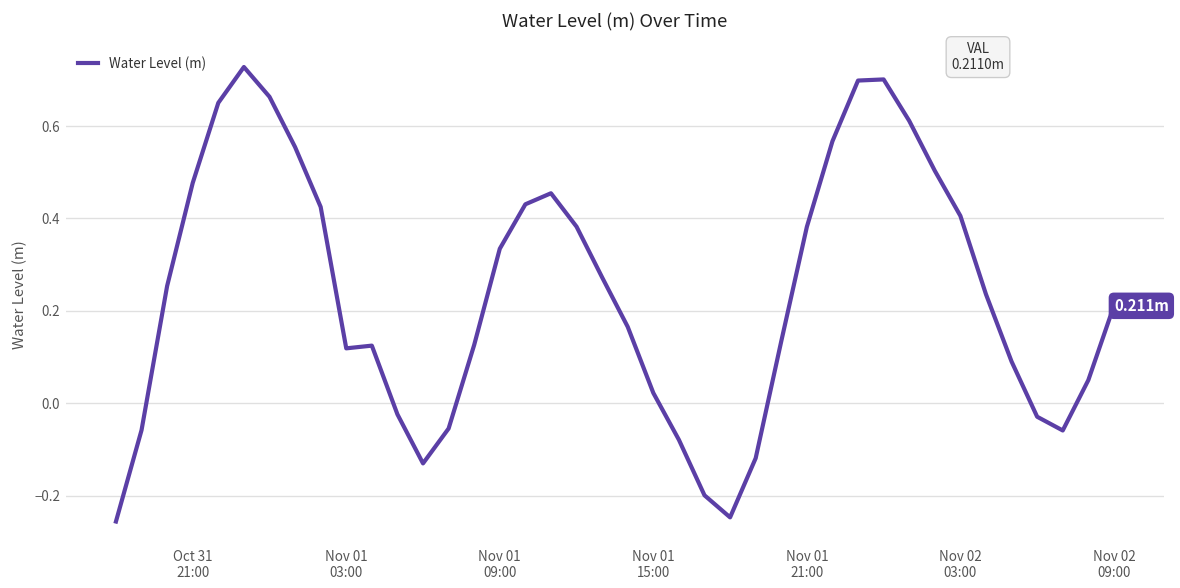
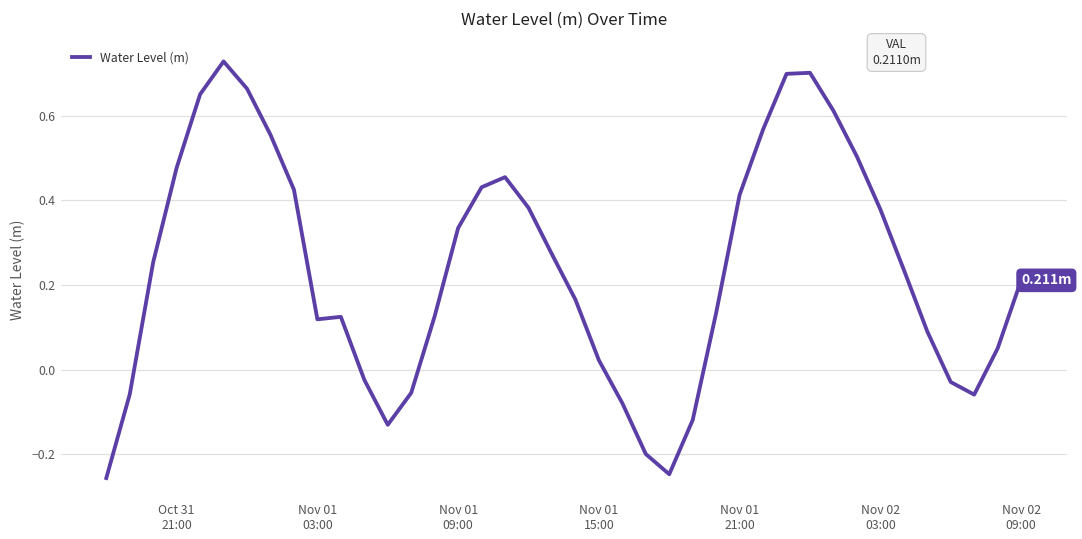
  {
    "Oct 31 21:00": 0.48,
    "Nov 01 03:00": 0.12,
    "Nov 01 09:00": 0.33,
    "Nov 01 15:00": 0.02,
-   "Nov 01 21:00": 0.38,
-   "Nov 02 03:00": 0.41
+   "Nov 01 21:00": 0.41,
+   "Nov 02 03:00": 0.38
  }
